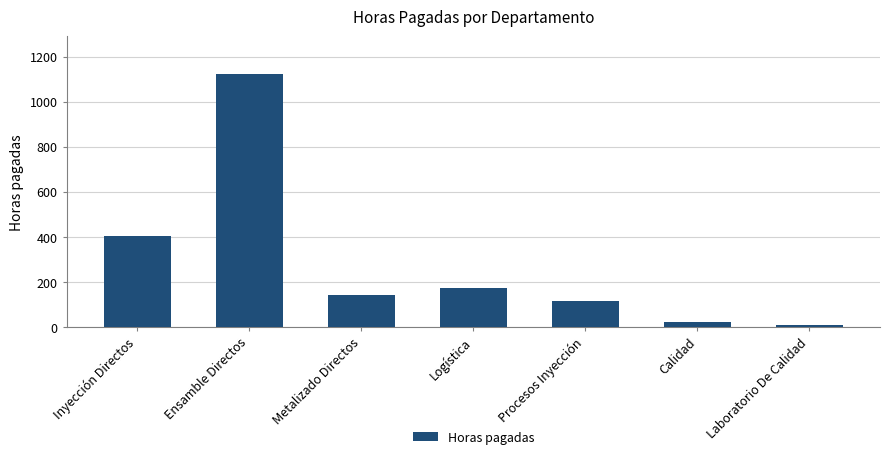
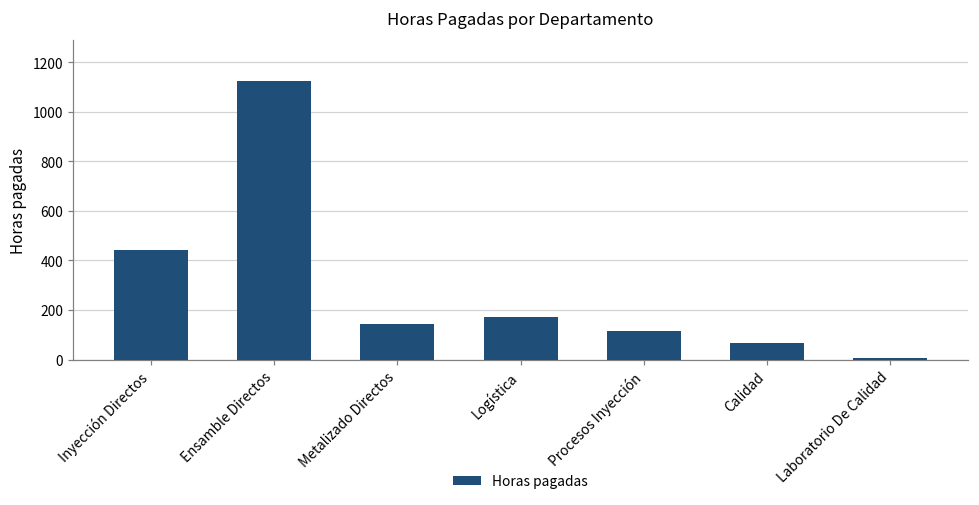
  {
-   "Inyección Directos": 400,
+   "Inyección Directos": 440,
    "Ensamble Directos": 1120,
    "Metalizado Directos": 140,
    "Logística": 170,
    "Procesos Inyección": 110,
-   "Calidad": 20
+   "Calidad": 70
  }
